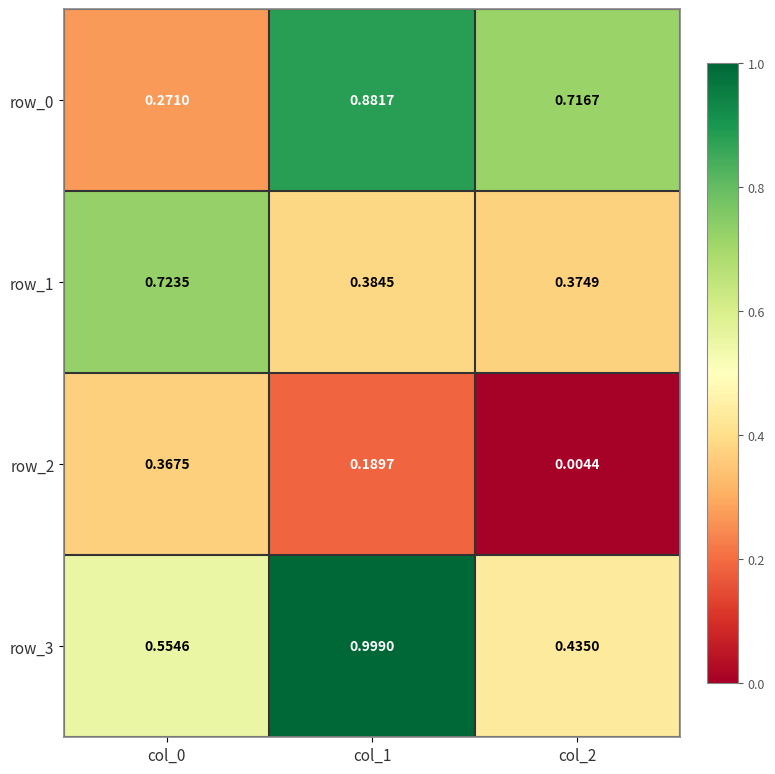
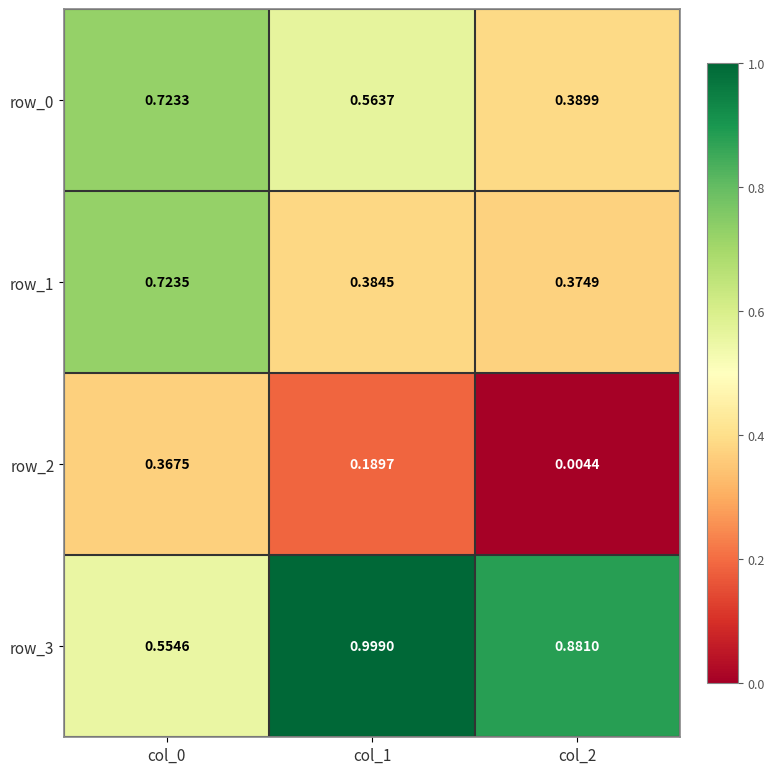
  {
    "row_0": {
-     "col_0": 0.2710,
-     "col_1": 0.8817,
-     "col_2": 0.7167
+     "col_0": 0.7233,
+     "col_1": 0.5637,
+     "col_2": 0.3899
    },
    "row_1": {
      "col_0": 0.7235,
      "col_1": 0.3845,
      "col_2": 0.3749
    },
    "row_2": {
      "col_0": 0.3675,
      "col_1": 0.1897,
      "col_2": 0.0044
    },
    "row_3": {
      "col_0": 0.5546,
      "col_1": 0.9990,
-     "col_2": 0.4350
+     "col_2": 0.8810
    }
  }
